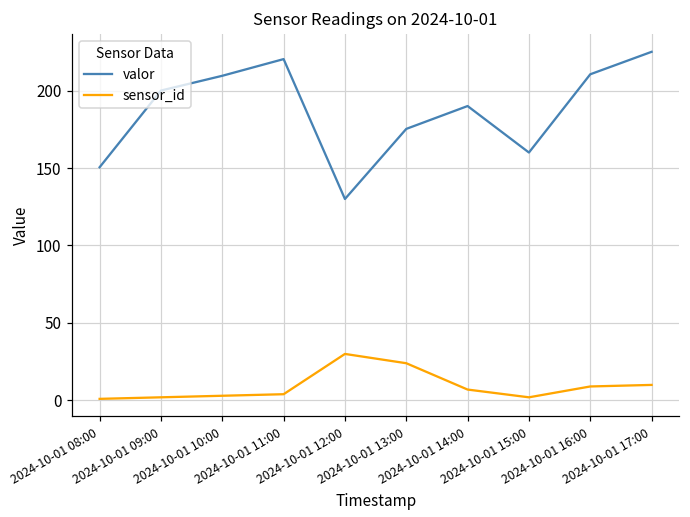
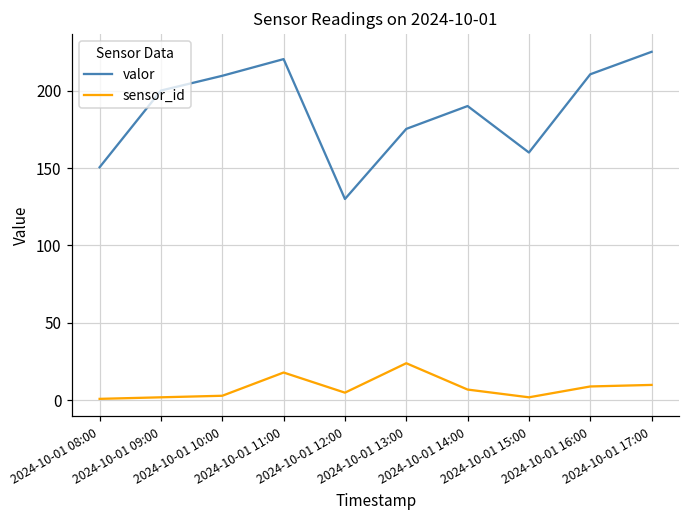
  {
    "valor": {
      "2024-10-01 08:00": 151,
      "2024-10-01 10:00": 210,
      "2024-10-01 11:00": 220,
      "2024-10-01 12:00": 130,
      "2024-10-01 13:00": 175,
      "2024-10-01 14:00": 190,
      "2024-10-01 15:00": 160,
      "2024-10-01 16:00": 211,
      "2024-10-01 17:00": 225
    },
    "sensor_id": {
      "2024-10-01 08:00": 1,
      "2024-10-01 09:00": 2,
      "2024-10-01 10:00": 3,
-     "2024-10-01 11:00": 4,
-     "2024-10-01 12:00": 30,
+     "2024-10-01 11:00": 18,
+     "2024-10-01 12:00": 5,
      "2024-10-01 13:00": 24,
      "2024-10-01 14:00": 7,
      "2024-10-01 15:00": 2,
      "2024-10-01 16:00": 9,
      "2024-10-01 17:00": 10
    }
  }
